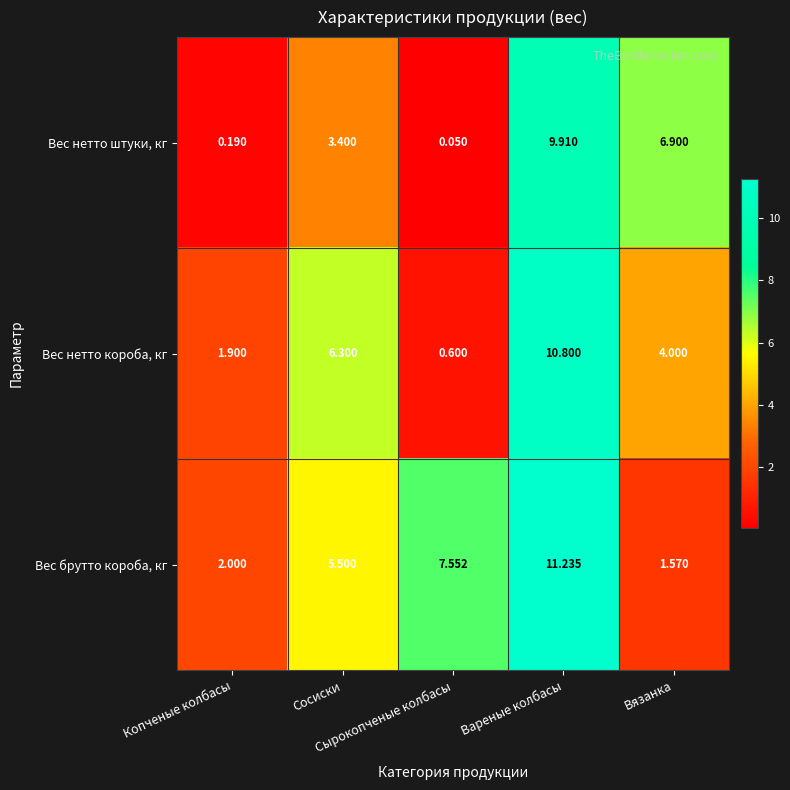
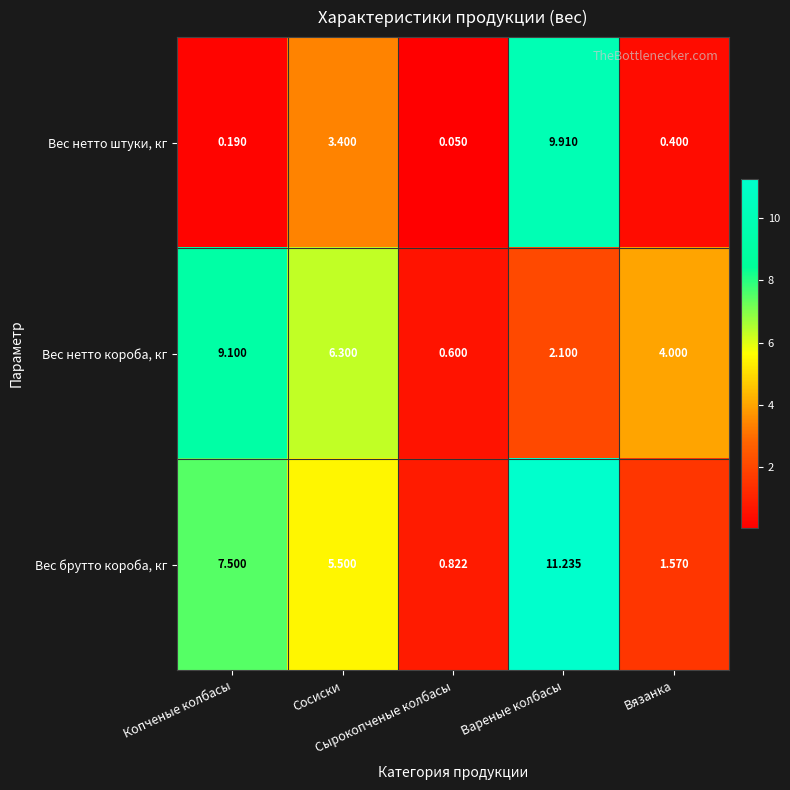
  {
    "Вес нетто штуки, кг": {
      "Копченые колбасы": 0.190,
      "Сосиски": 3.400,
      "Сырокопченые колбасы": 0.050,
      "Вареные колбасы": 9.910,
-     "Вязанка": 6.900
+     "Вязанка": 0.400
    },
    "Вес нетто короба, кг": {
-     "Копченые колбасы": 1.900,
+     "Копченые колбасы": 9.100,
      "Сосиски": 6.300,
      "Сырокопченые колбасы": 0.600,
-     "Вареные колбасы": 10.800,
+     "Вареные колбасы": 2.100,
      "Вязанка": 4.000
    },
    "Вес брутто короба, кг": {
-     "Копченые колбасы": 2.000,
+     "Копченые колбасы": 7.500,
      "Сосиски": 5.500,
-     "Сырокопченые колбасы": 7.552,
+     "Сырокопченые колбасы": 0.822,
      "Вареные колбасы": 11.235,
      "Вязанка": 1.570
    }
  }
